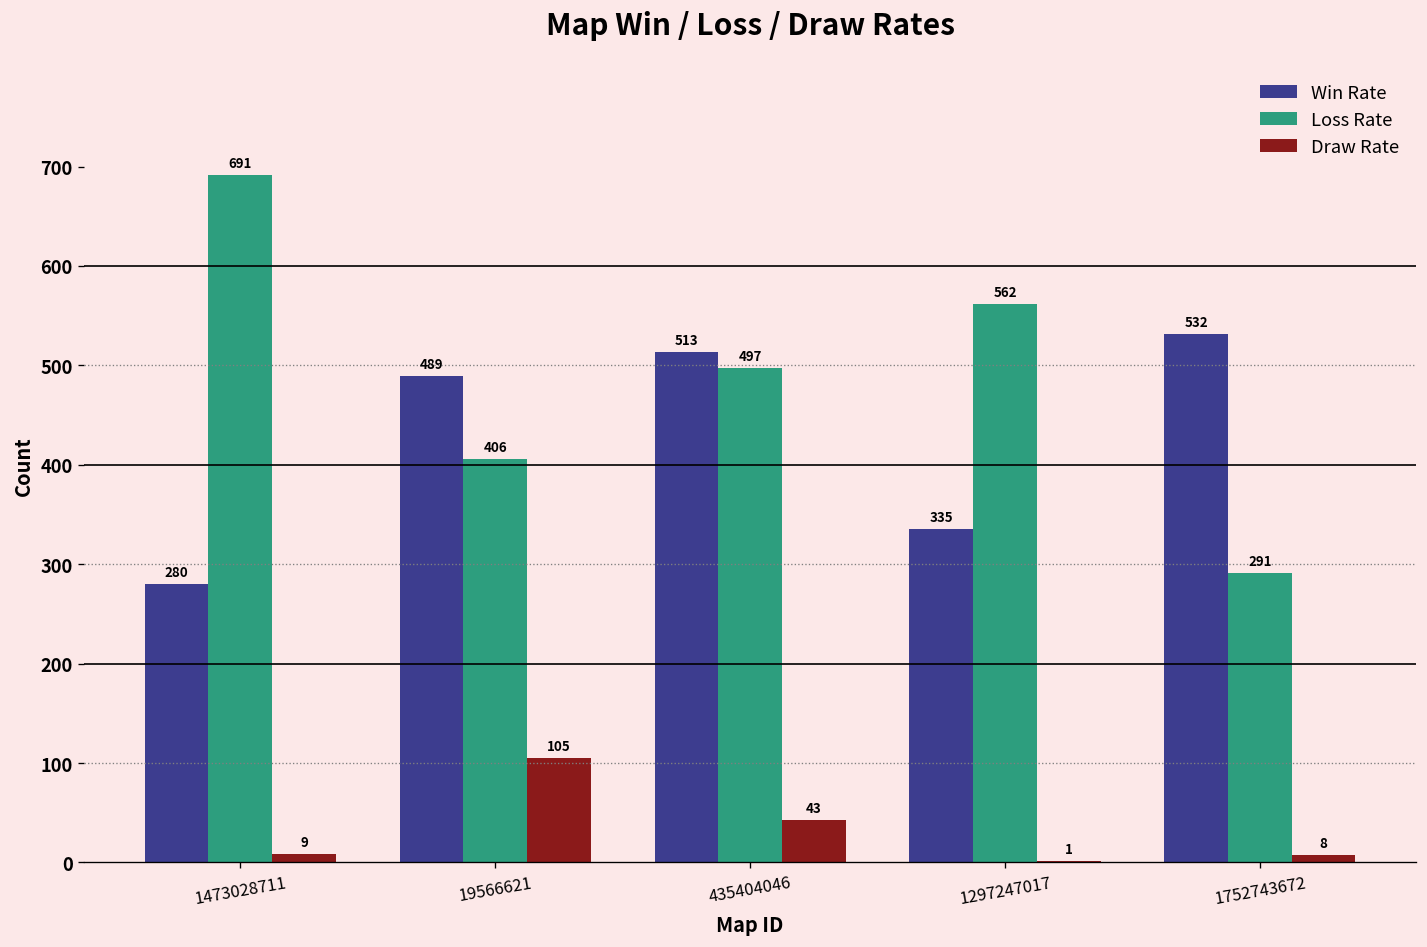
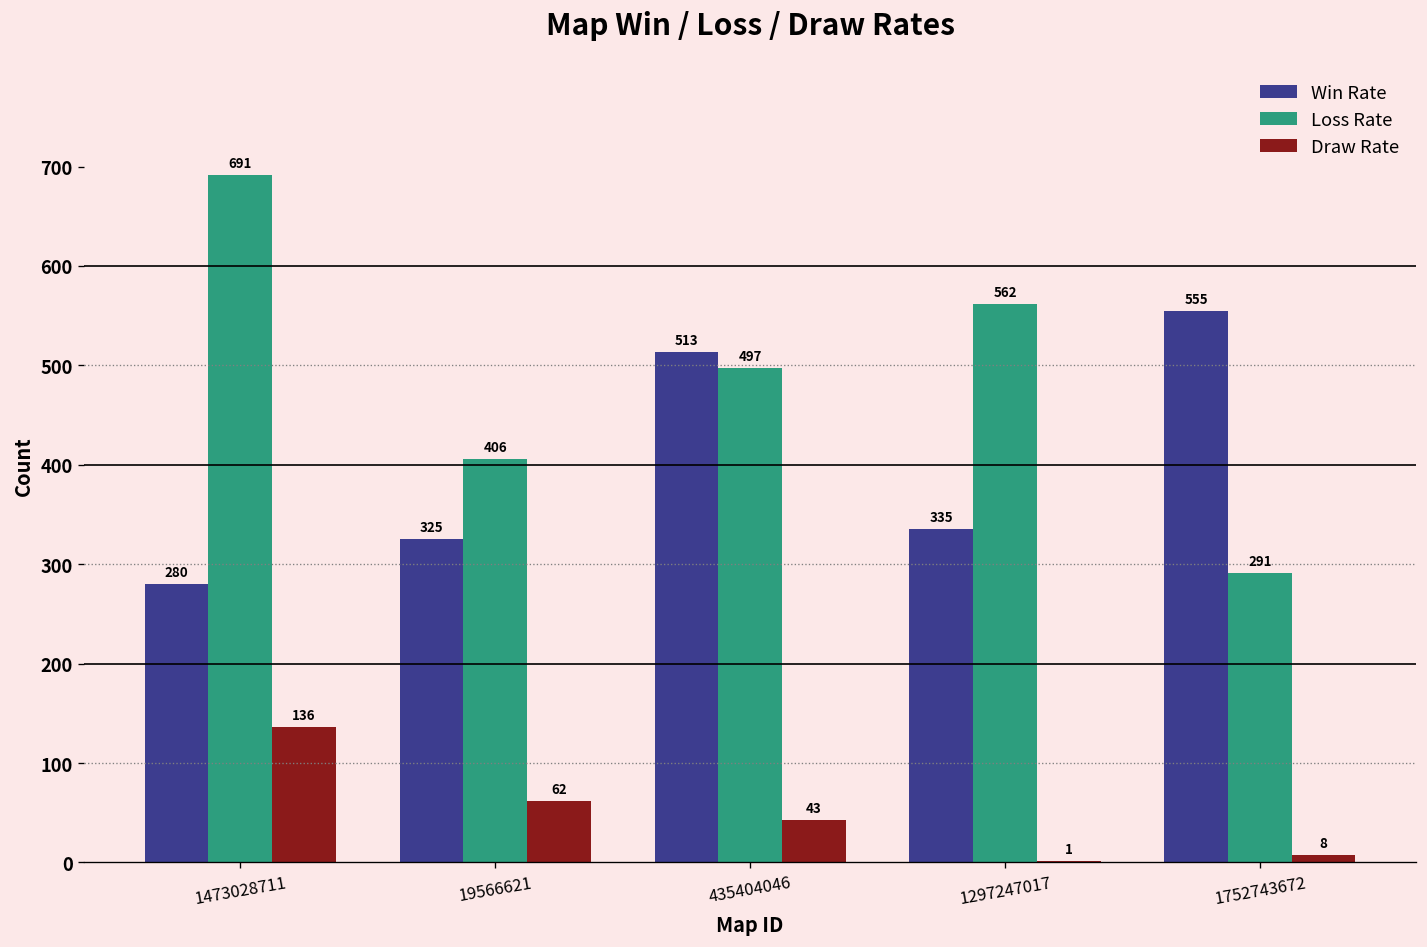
  {
    "Win Rate": {
      "1473028711": 280,
-     "19566621": 489,
+     "19566621": 325,
      "435404046": 513,
      "1297247017": 335,
-     "1752743672": 532
+     "1752743672": 555
    },
    "Loss Rate": {
      "1473028711": 691,
      "19566621": 406,
      "435404046": 497,
      "1297247017": 562,
      "1752743672": 291
    },
    "Draw Rate": {
-     "1473028711": 9,
-     "19566621": 105,
+     "1473028711": 136,
+     "19566621": 62,
      "435404046": 43,
      "1297247017": 1,
      "1752743672": 8
    }
  }
